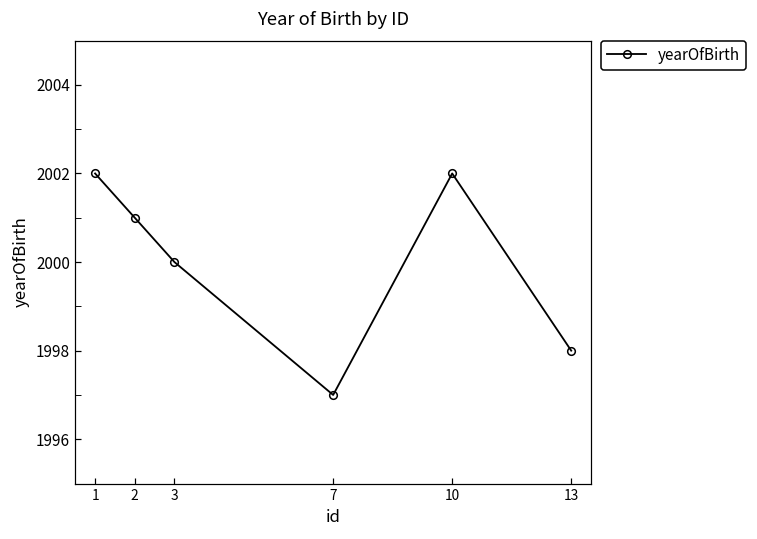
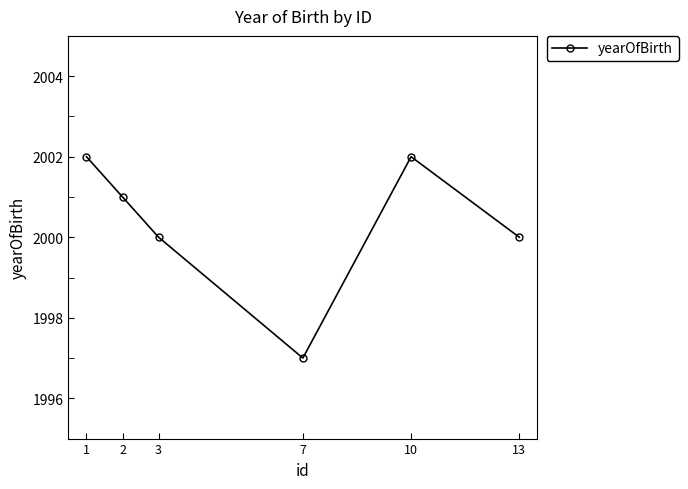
  {
    "1": 2002,
    "2": 2001,
    "3": 2000,
    "7": 1997,
    "10": 2002,
-   "13": 1998
+   "13": 2000
  }
